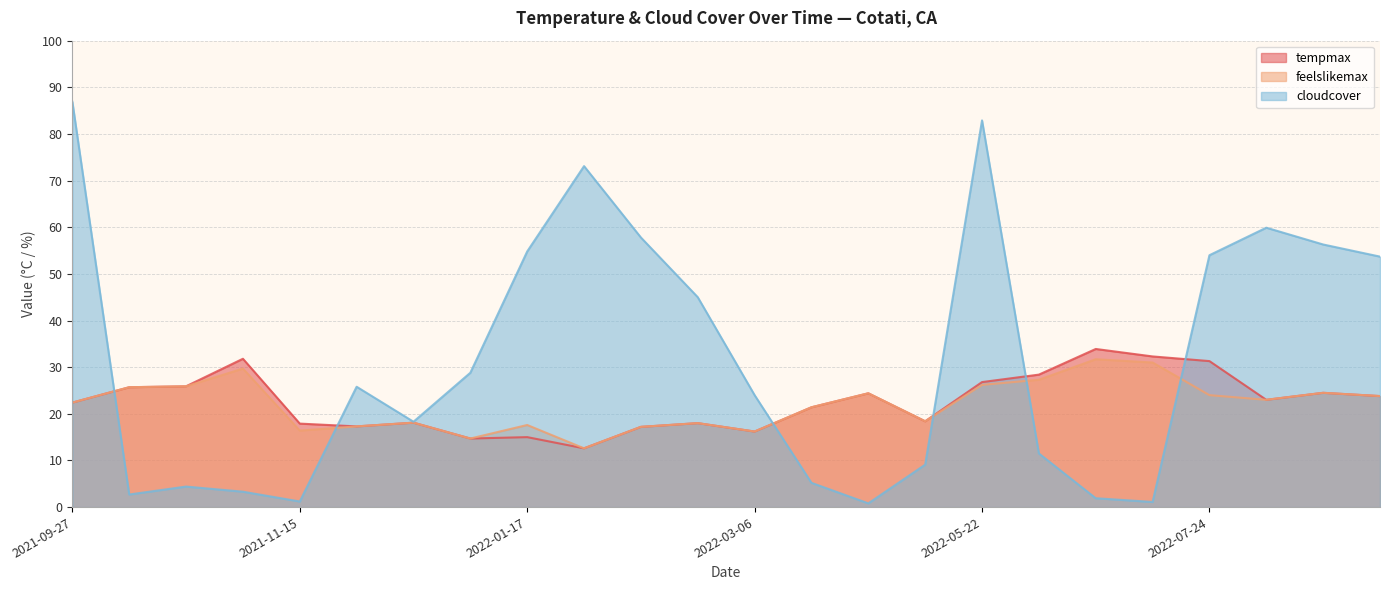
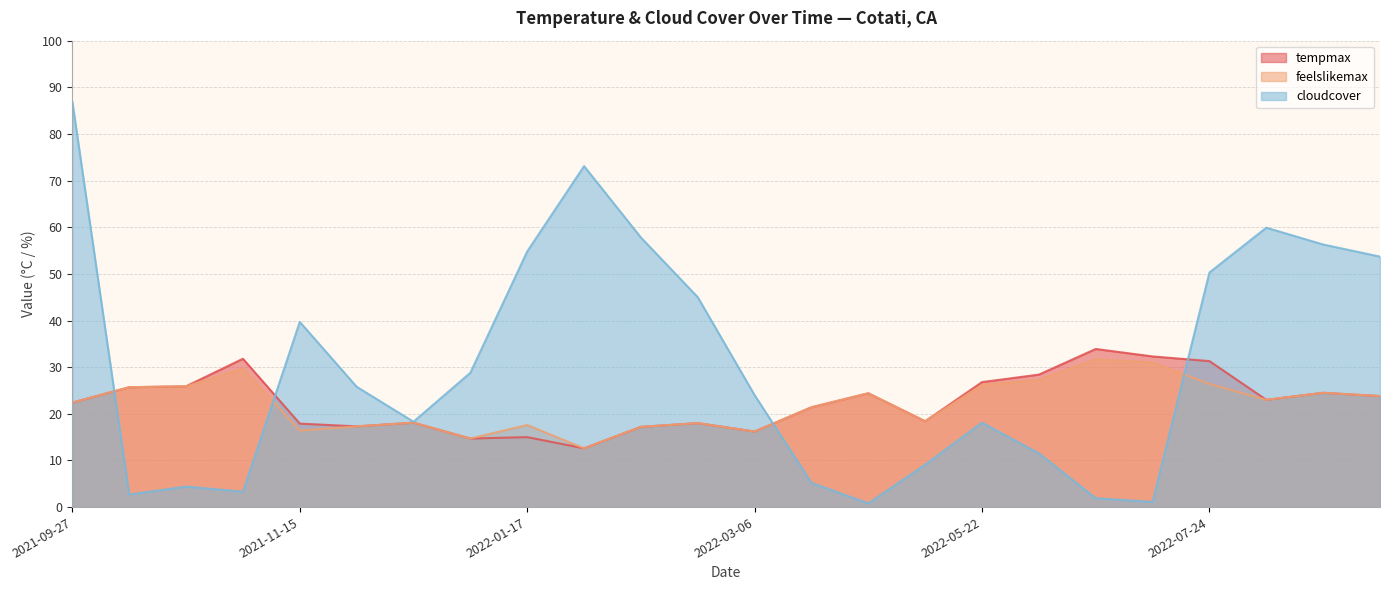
  {
    "tempmax": {
      "2021-11-15": 18,
      "2022-01-17": 15,
      "2022-05-22": 27,
      "2022-07-24": 31
    },
    "feelslikemax": {
      "2021-11-15": 16,
      "2022-01-17": 18,
      "2022-05-22": 26,
-     "2022-07-24": 24
+     "2022-07-24": 26
    },
    "cloudcover": {
      "2021-09-27": 87,
-     "2021-11-15": 1,
+     "2021-11-15": 40,
      "2022-01-17": 55,
      "2022-03-06": 24,
-     "2022-05-22": 83,
-     "2022-07-24": 54
+     "2022-05-22": 18,
+     "2022-07-24": 50
    }
  }
